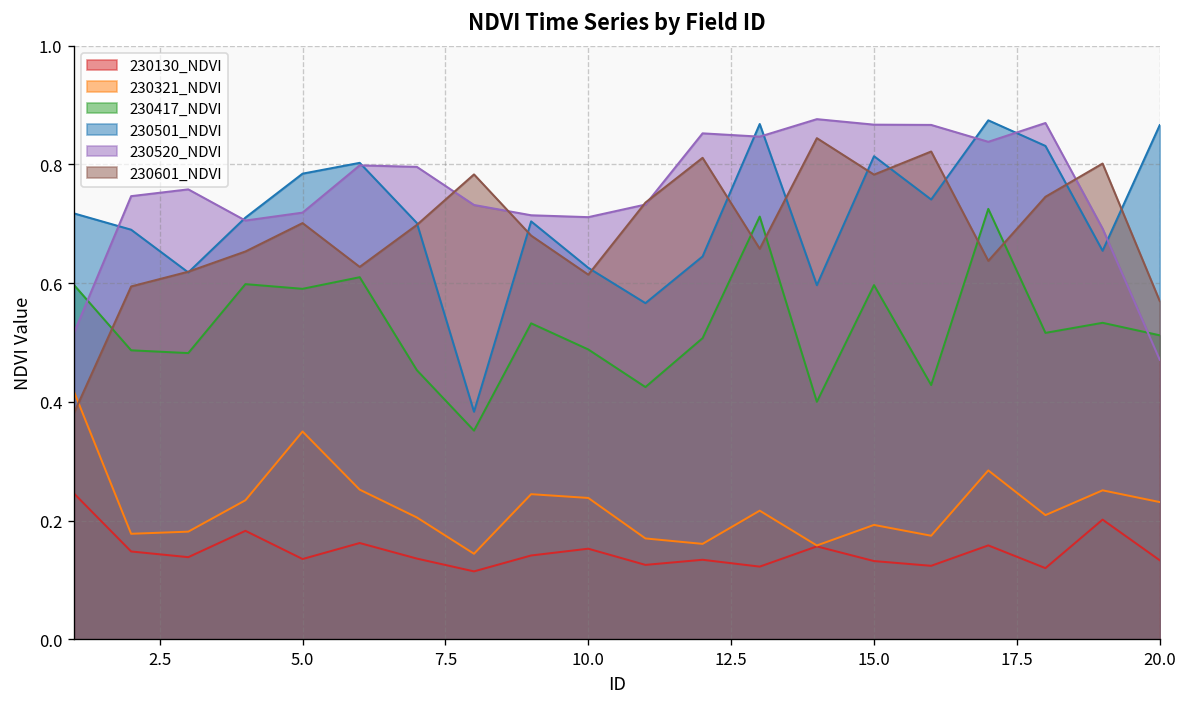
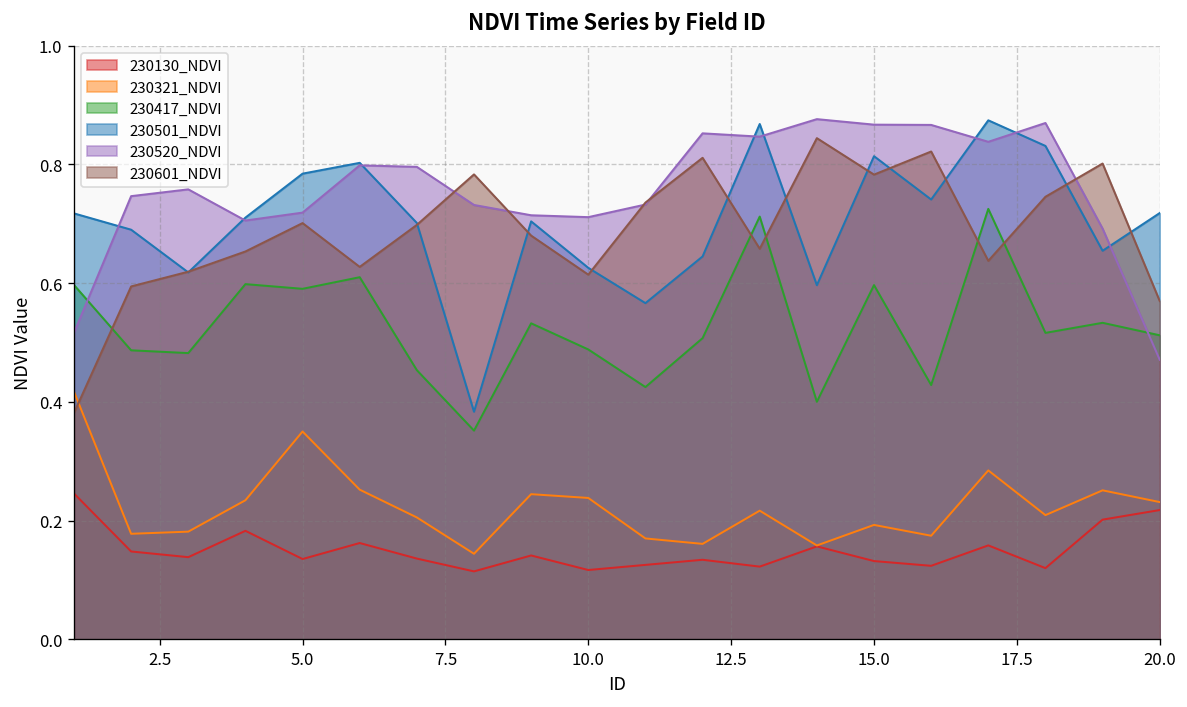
  {
    "230130_NDVI": {
      "5.0": 0.14,
-     "10.0": 0.15,
+     "10.0": 0.12,
      "15.0": 0.13,
-     "20.0": 0.13
+     "20.0": 0.22
    },
    "230321_NDVI": {
      "5.0": 0.35,
      "10.0": 0.24,
      "15.0": 0.19,
      "20.0": 0.23
    },
    "230417_NDVI": {
      "5.0": 0.59,
      "10.0": 0.49,
      "15.0": 0.60,
      "20.0": 0.51
    },
    "230501_NDVI": {
      "5.0": 0.78,
      "10.0": 0.63,
      "15.0": 0.81,
-     "20.0": 0.87
+     "20.0": 0.72
    },
    "230520_NDVI": {
      "5.0": 0.72,
      "10.0": 0.71,
      "15.0": 0.87,
      "20.0": 0.47
    },
    "230601_NDVI": {
      "5.0": 0.70,
      "10.0": 0.61,
      "15.0": 0.78,
      "20.0": 0.57
    }
  }
